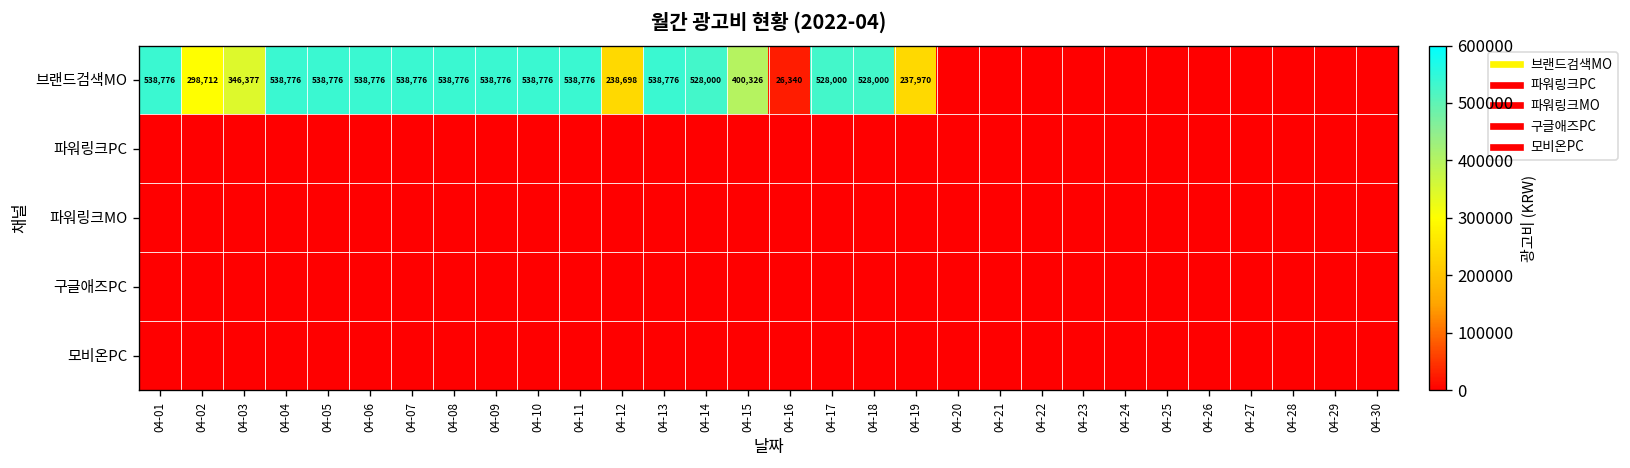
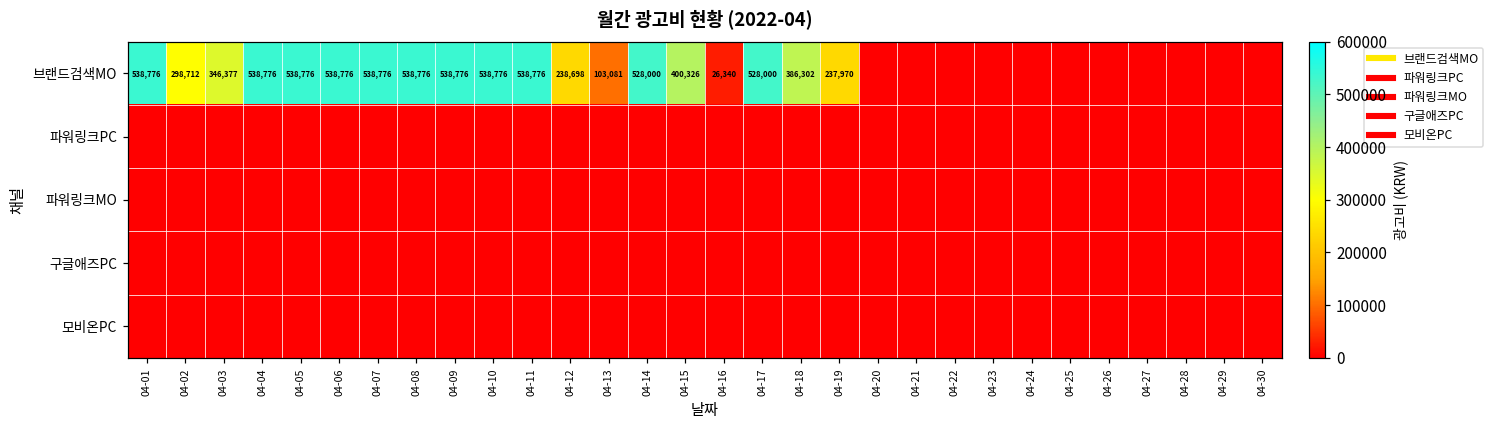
  {
    "브랜드검색MO": {
      "04-01": "538,776",
      "04-02": "298,712",
      "04-03": "346,377",
      "04-04": "538,776",
      "04-05": "538,776",
      "04-06": "538,776",
      "04-07": "538,776",
      "04-08": "538,776",
      "04-09": "538,776",
      "04-10": "538,776",
      "04-11": "538,776",
      "04-12": "238,698",
-     "04-13": "538,776",
+     "04-13": "103,081",
      "04-14": "528,000",
      "04-15": "400,326",
      "04-16": "26,340",
      "04-17": "528,000",
-     "04-18": "528,000",
+     "04-18": "386,302",
      "04-19": "237,970"
    }
  }
